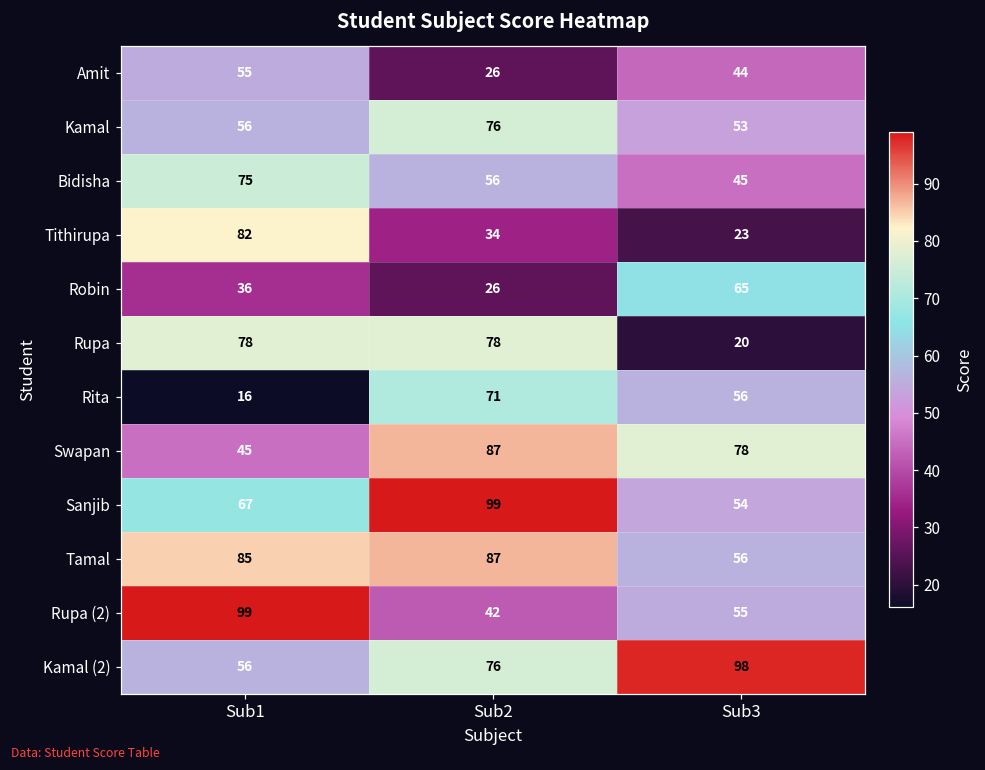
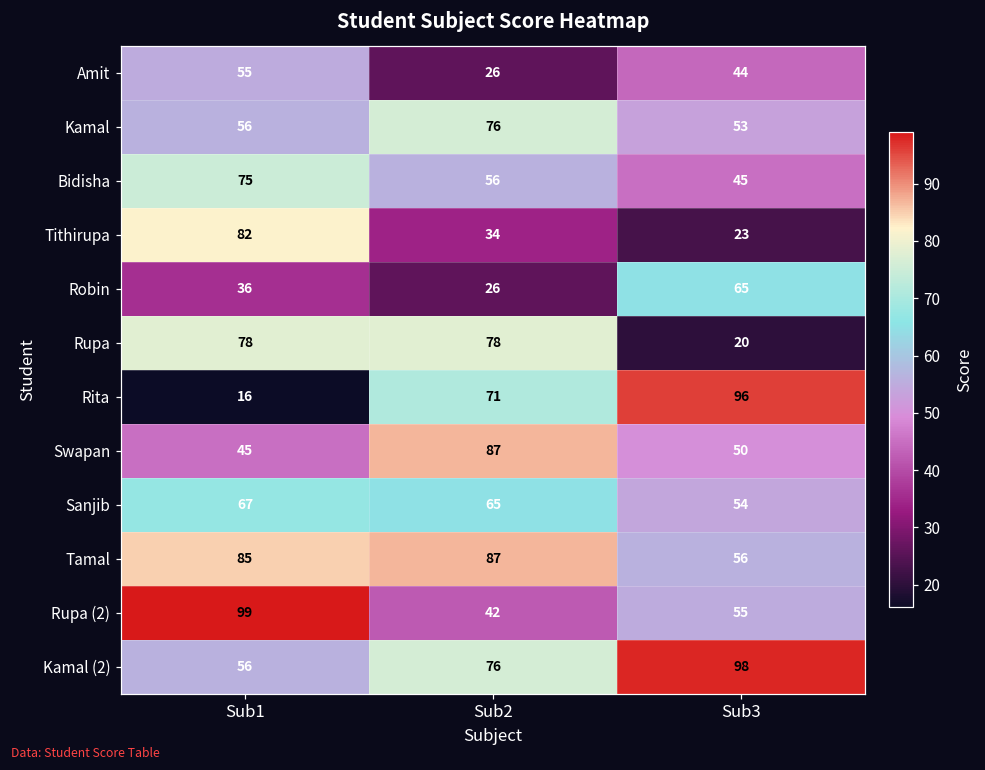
  {
    "Amit": {
      "Sub1": 55,
      "Sub2": 26,
      "Sub3": 44
    },
    "Kamal": {
      "Sub1": 56,
      "Sub2": 76,
      "Sub3": 53
    },
    "Bidisha": {
      "Sub1": 75,
      "Sub2": 56,
      "Sub3": 45
    },
    "Tithirupa": {
      "Sub1": 82,
      "Sub2": 34,
      "Sub3": 23
    },
    "Robin": {
      "Sub1": 36,
      "Sub2": 26,
      "Sub3": 65
    },
    "Rupa": {
      "Sub1": 78,
      "Sub2": 78,
      "Sub3": 20
    },
    "Rita": {
      "Sub1": 16,
      "Sub2": 71,
-     "Sub3": 56
+     "Sub3": 96
    },
    "Swapan": {
      "Sub1": 45,
      "Sub2": 87,
-     "Sub3": 78
+     "Sub3": 50
    },
    "Sanjib": {
      "Sub1": 67,
-     "Sub2": 99,
+     "Sub2": 65,
      "Sub3": 54
    },
    "Tamal": {
      "Sub1": 85,
      "Sub2": 87,
      "Sub3": 56
    },
    "Rupa (2)": {
      "Sub1": 99,
      "Sub2": 42,
      "Sub3": 55
    },
    "Kamal (2)": {
      "Sub1": 56,
      "Sub2": 76,
      "Sub3": 98
    }
  }
